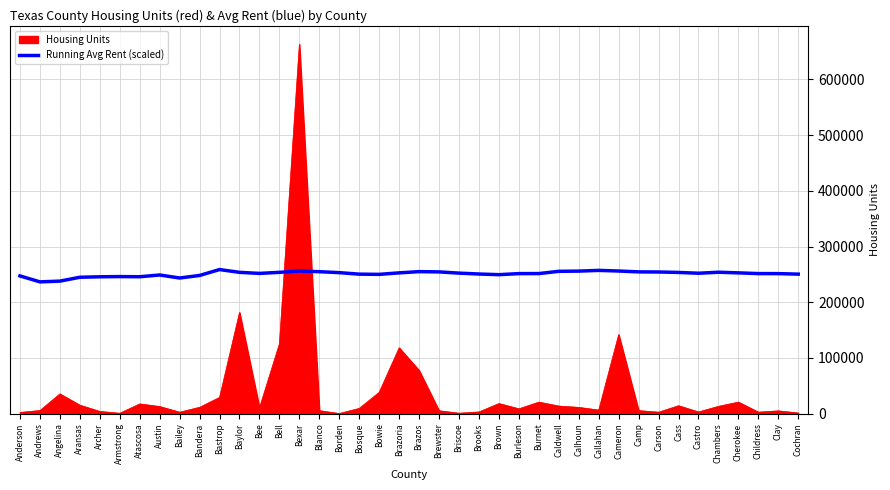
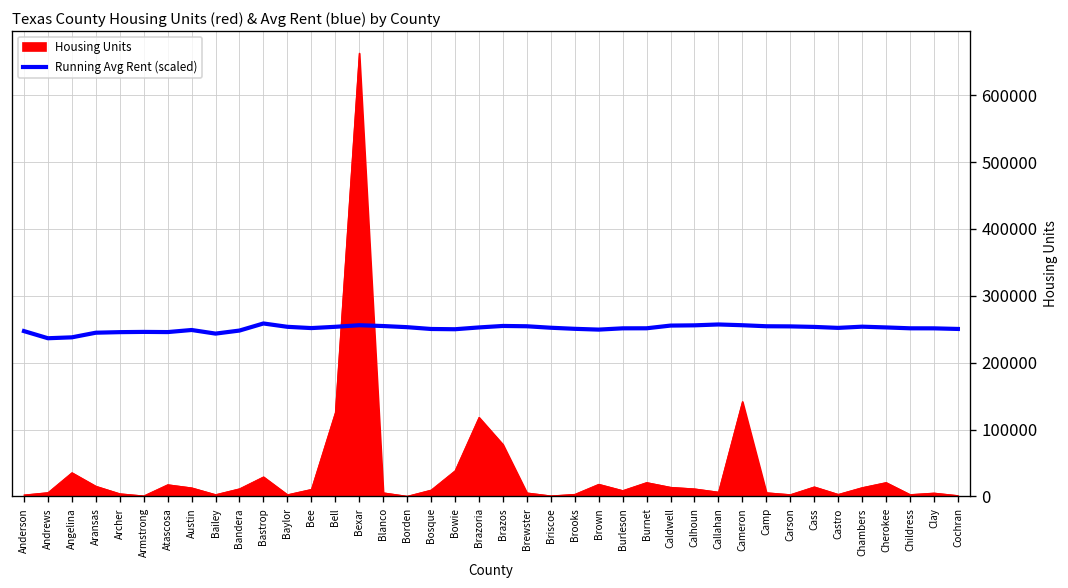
  {
    "Housing Units": {
      "Anderson": 0,
      "Andrews": 10000,
      "Angelina": 40000,
      "Aransas": 20000,
      "Archer": 0,
      "Armstrong": 0,
      "Atascosa": 20000,
      "Austin": 10000,
      "Bailey": 0,
      "Bandera": 10000,
      "Bastrop": 30000,
-     "Baylor": 180000,
+     "Baylor": 0,
      "Bee": 10000,
      "Bell": 130000,
      "Bexar": 660000,
      "Blanco": 10000,
      "Borden": 0,
      "Bosque": 10000,
      "Bowie": 40000,
      "Brazoria": 120000,
      "Brazos": 80000,
      "Brewster": 10000,
      "Briscoe": 0,
      "Brooks": 0,
      "Brown": 20000,
      "Burleson": 10000,
      "Burnet": 20000,
      "Caldwell": 10000,
      "Calhoun": 10000,
      "Callahan": 10000,
      "Cameron": 140000,
      "Camp": 10000,
      "Carson": 0,
      "Cass": 10000,
      "Castro": 0,
      "Chambers": 10000,
      "Cherokee": 20000,
      "Childress": 0,
      "Clay": 10000,
      "Cochran": 0
    },
    "Running Avg Rent (scaled)": {
      "Anderson": 250000,
      "Andrews": 240000,
      "Angelina": 240000,
      "Aransas": 240000,
      "Archer": 250000,
      "Armstrong": 250000,
      "Atascosa": 250000,
      "Austin": 250000,
      "Bailey": 240000,
      "Bandera": 250000,
      "Bastrop": 260000,
      "Baylor": 250000,
      "Bee": 250000,
      "Bell": 250000,
      "Bexar": 260000,
      "Blanco": 250000,
      "Borden": 250000,
      "Bosque": 250000,
      "Bowie": 250000,
      "Brazoria": 250000,
      "Brazos": 250000,
      "Brewster": 250000,
      "Briscoe": 250000,
      "Brooks": 250000,
      "Brown": 250000,
      "Burleson": 250000,
      "Burnet": 250000,
      "Caldwell": 260000,
      "Calhoun": 260000,
      "Callahan": 260000,
      "Cameron": 260000,
      "Camp": 250000,
      "Carson": 250000,
      "Cass": 250000,
      "Castro": 250000,
      "Chambers": 250000,
      "Cherokee": 250000,
      "Childress": 250000,
      "Clay": 250000,
      "Cochran": 250000
    }
  }
